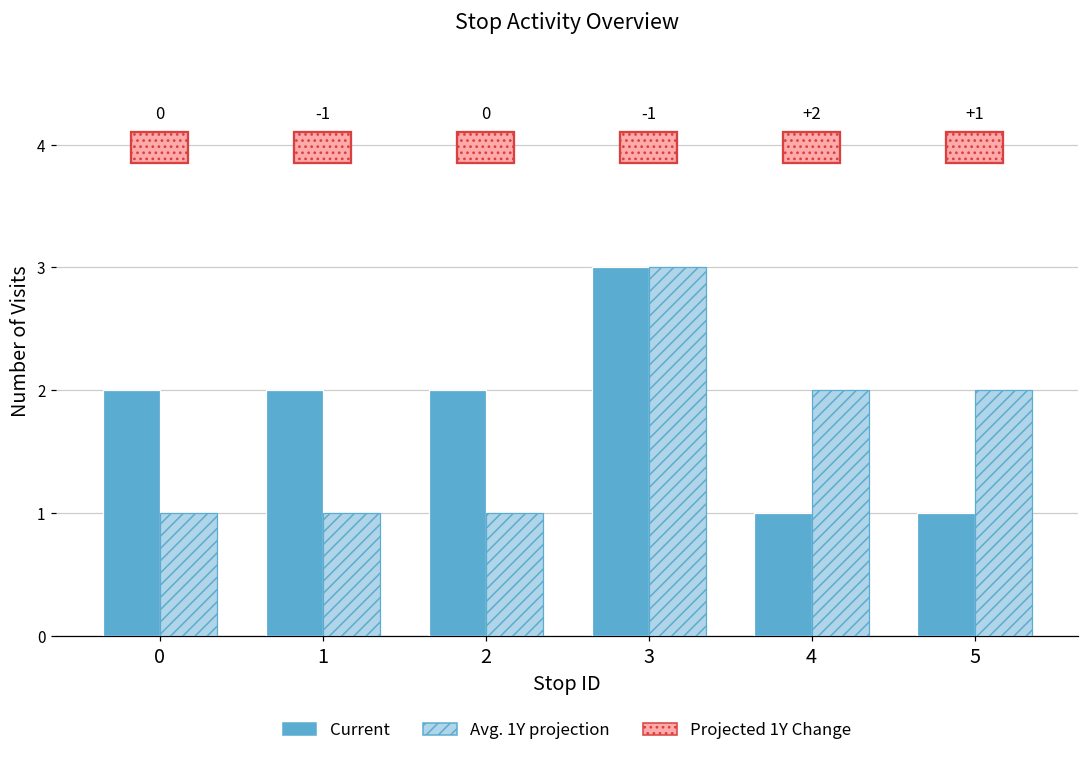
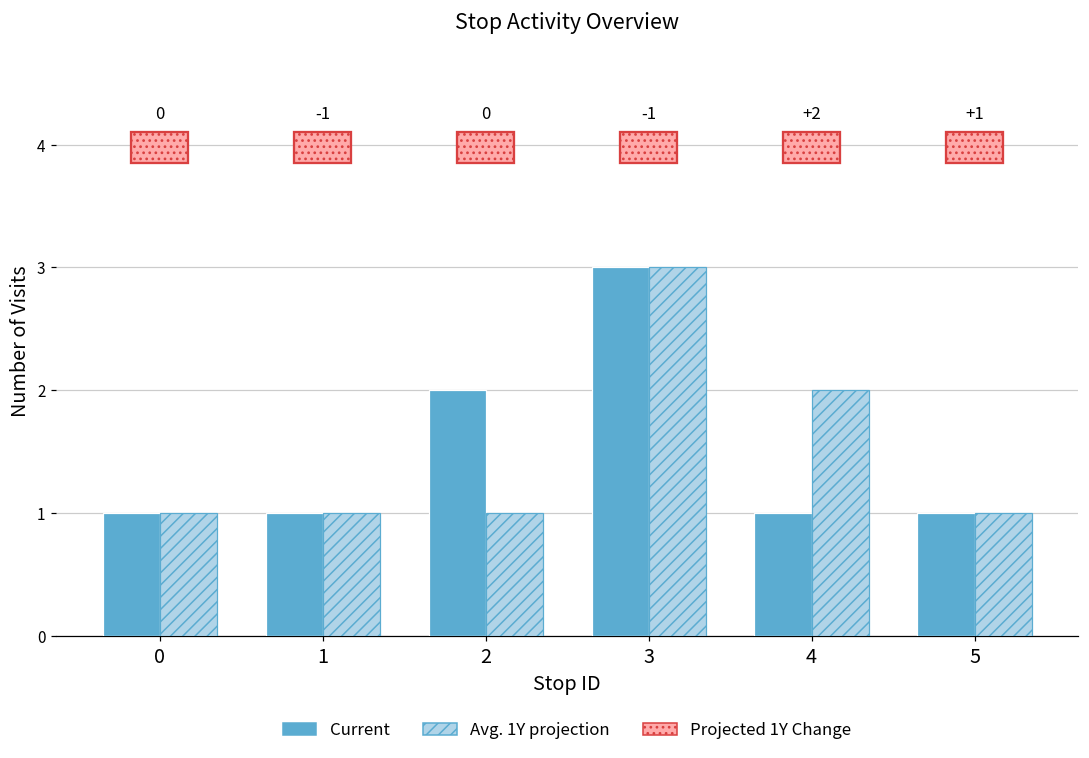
  {
    "Current": {
-     "0": 2,
-     "1": 2,
+     "0": 1,
+     "1": 1,
      "2": 2,
      "3": 3,
      "4": 1,
      "5": 1
    },
    "Avg. 1Y projection": {
      "0": 1,
      "1": 1,
      "2": 1,
      "3": 3,
      "4": 2,
-     "5": 2
+     "5": 1
    }
  }
